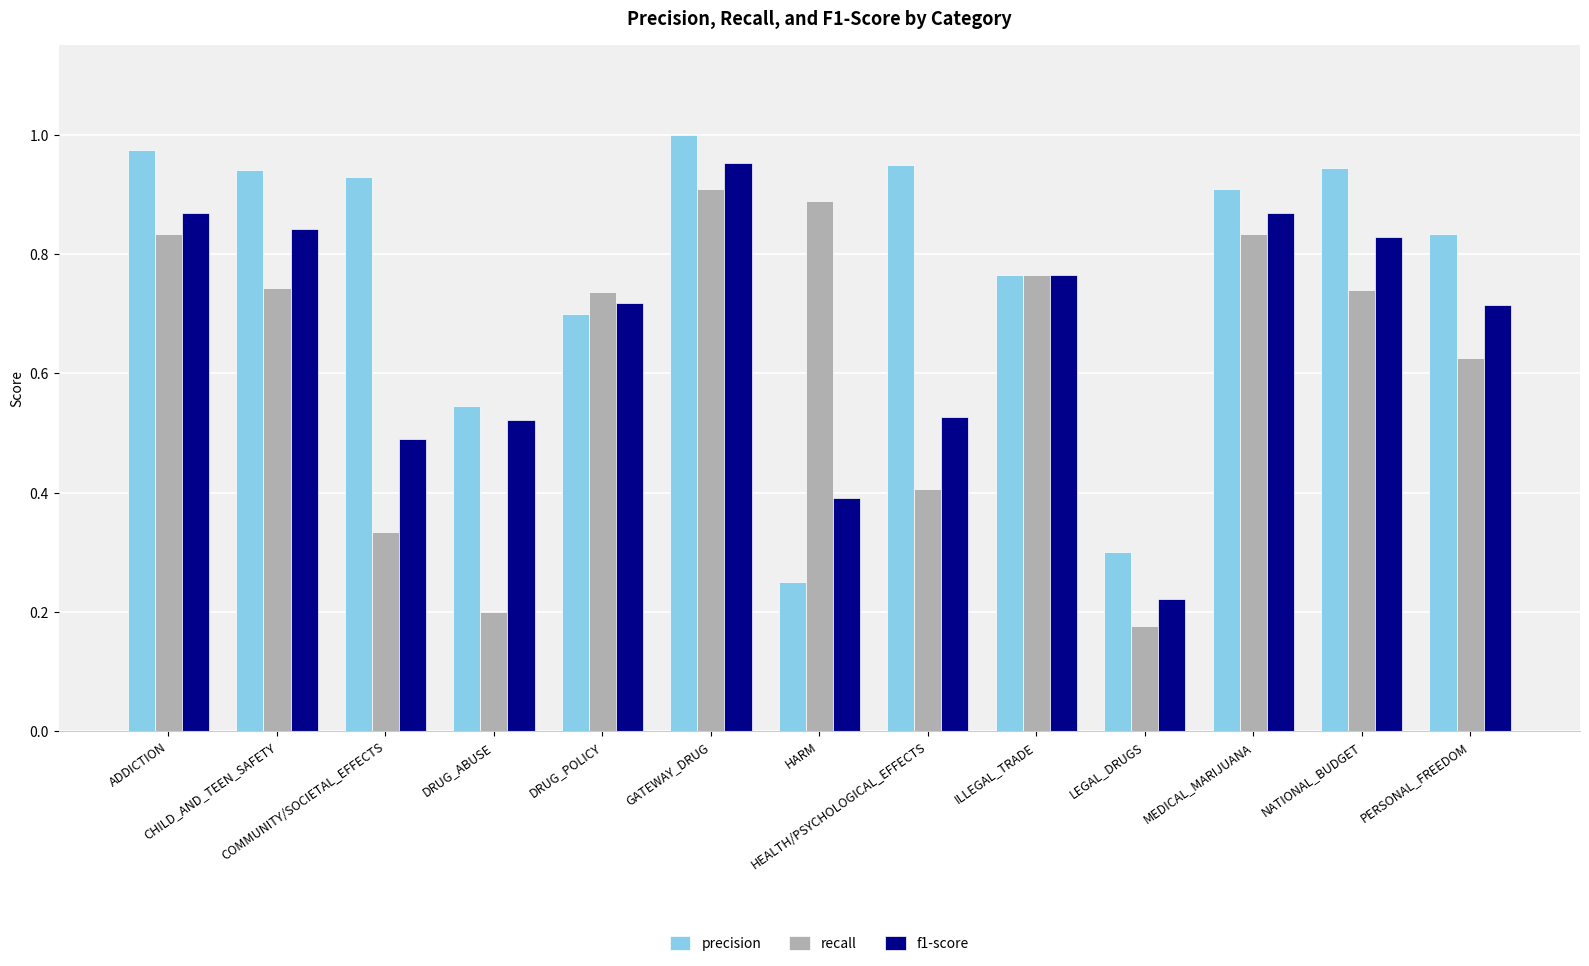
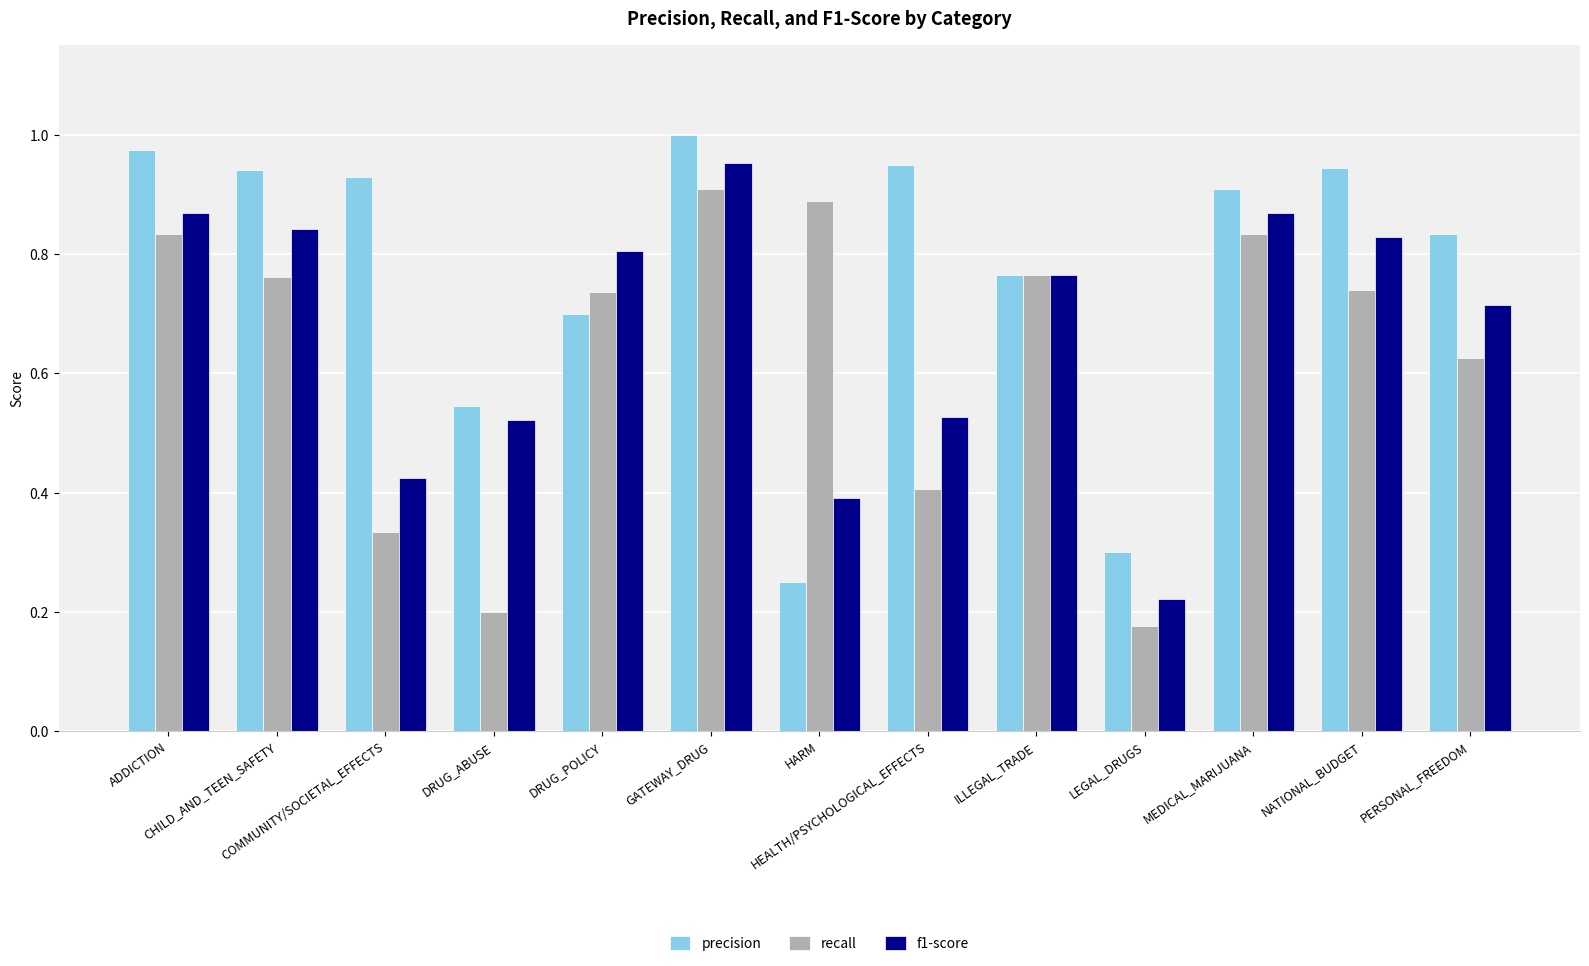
  {
    "precision": {
      "ADDICTION": 0.97,
      "CHILD_AND_TEEN_SAFETY": 0.94,
      "COMMUNITY/SOCIETAL_EFFECTS": 0.93,
      "DRUG_ABUSE": 0.55,
      "DRUG_POLICY": 0.70,
      "GATEWAY_DRUG": 1.00,
      "HARM": 0.25,
      "HEALTH/PSYCHOLOGICAL_EFFECTS": 0.95,
      "ILLEGAL_TRADE": 0.76,
      "LEGAL_DRUGS": 0.30,
      "MEDICAL_MARIJUANA": 0.91,
      "NATIONAL_BUDGET": 0.94,
      "PERSONAL_FREEDOM": 0.83
    },
    "recall": {
      "ADDICTION": 0.83,
-     "CHILD_AND_TEEN_SAFETY": 0.74,
+     "CHILD_AND_TEEN_SAFETY": 0.76,
      "COMMUNITY/SOCIETAL_EFFECTS": 0.33,
      "DRUG_ABUSE": 0.20,
      "DRUG_POLICY": 0.74,
      "GATEWAY_DRUG": 0.91,
      "HARM": 0.89,
      "HEALTH/PSYCHOLOGICAL_EFFECTS": 0.41,
      "ILLEGAL_TRADE": 0.76,
      "LEGAL_DRUGS": 0.18,
      "MEDICAL_MARIJUANA": 0.83,
      "NATIONAL_BUDGET": 0.74,
      "PERSONAL_FREEDOM": 0.63
    },
    "f1-score": {
      "ADDICTION": 0.87,
      "CHILD_AND_TEEN_SAFETY": 0.84,
-     "COMMUNITY/SOCIETAL_EFFECTS": 0.49,
+     "COMMUNITY/SOCIETAL_EFFECTS": 0.43,
      "DRUG_ABUSE": 0.52,
-     "DRUG_POLICY": 0.72,
+     "DRUG_POLICY": 0.81,
      "GATEWAY_DRUG": 0.95,
      "HARM": 0.39,
      "HEALTH/PSYCHOLOGICAL_EFFECTS": 0.53,
      "ILLEGAL_TRADE": 0.76,
      "LEGAL_DRUGS": 0.22,
      "MEDICAL_MARIJUANA": 0.87,
      "NATIONAL_BUDGET": 0.83,
      "PERSONAL_FREEDOM": 0.71
    }
  }
